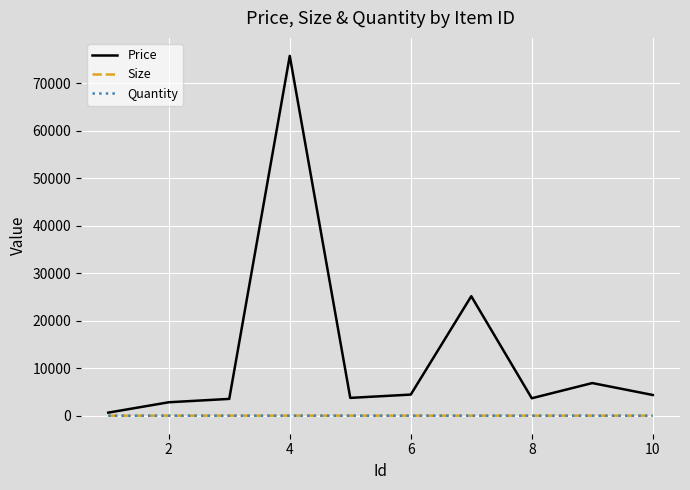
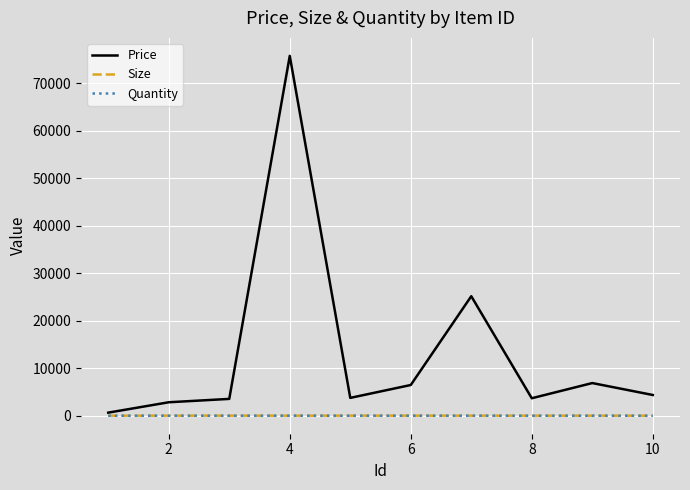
  {
    "Price": {
      "2": 3000,
      "4": 76000,
-     "6": 4000,
+     "6": 6000,
      "8": 4000,
      "10": 4000
    },
    "Quantity": {
      "2": 0,
      "4": 0,
      "6": 0,
      "8": 0,
      "10": 0
    }
  }
